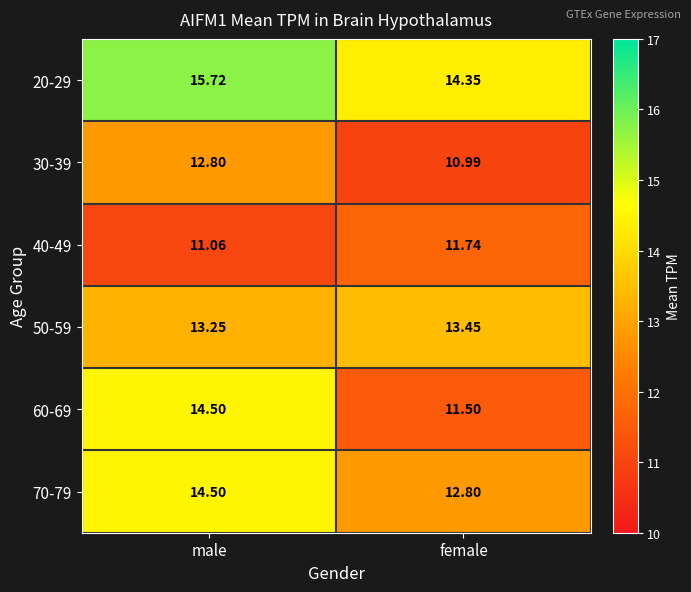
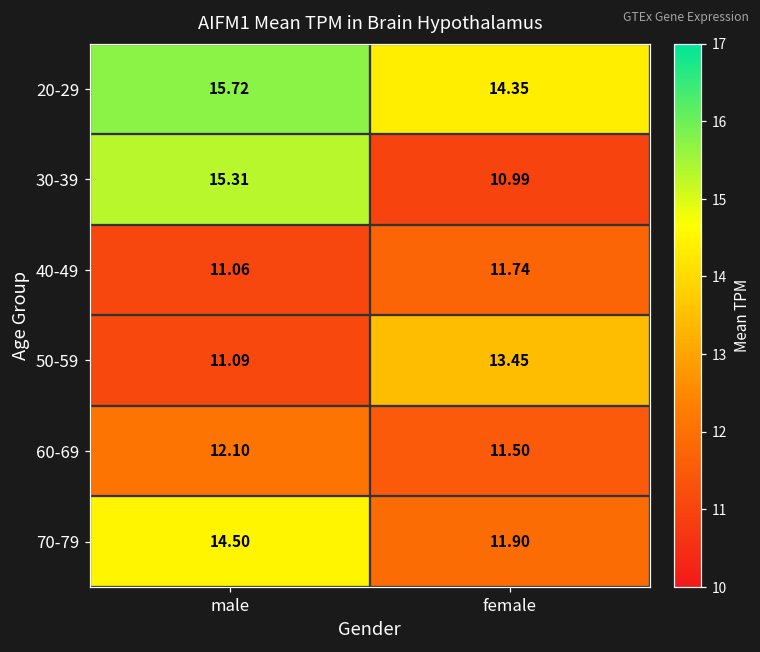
  {
    "20-29": {
      "male": 15.72,
      "female": 14.35
    },
    "30-39": {
-     "male": 12.80,
+     "male": 15.31,
      "female": 10.99
    },
    "40-49": {
      "male": 11.06,
      "female": 11.74
    },
    "50-59": {
-     "male": 13.25,
+     "male": 11.09,
      "female": 13.45
    },
    "60-69": {
-     "male": 14.50,
+     "male": 12.10,
      "female": 11.50
    },
    "70-79": {
      "male": 14.50,
-     "female": 12.80
+     "female": 11.90
    }
  }
